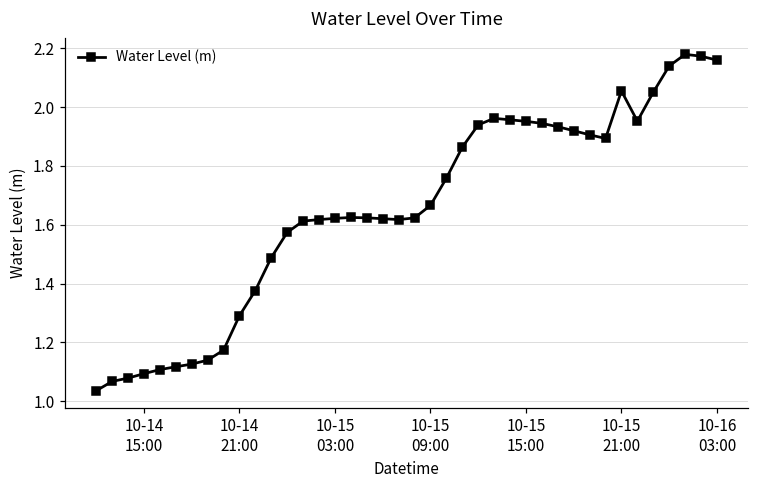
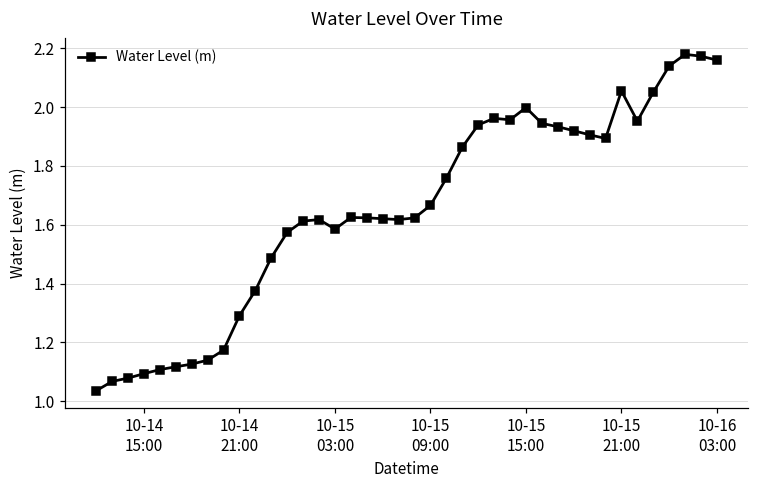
  {
    "10-14 15:00": 1.09,
    "10-14 21:00": 1.29,
-   "10-15 03:00": 1.62,
+   "10-15 03:00": 1.59,
    "10-15 09:00": 1.67,
-   "10-15 15:00": 1.95,
+   "10-15 15:00": 2.00,
    "10-15 21:00": 2.05,
    "10-16 03:00": 2.16
  }
